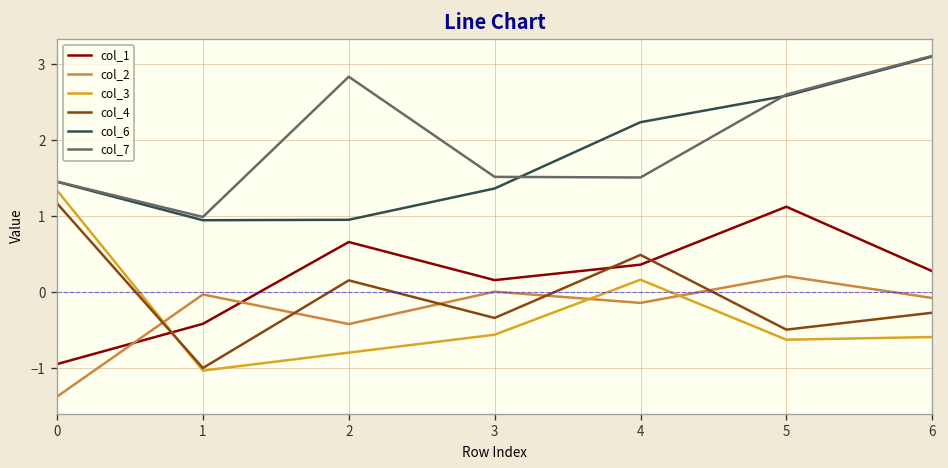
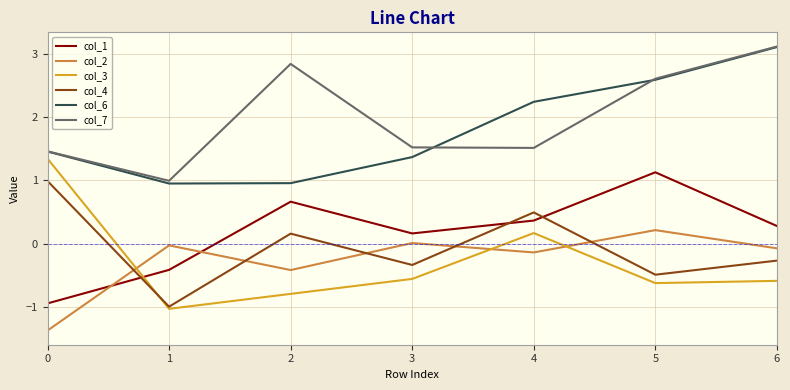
  {
    "col_1": {
      "0": -0.9,
      "1": -0.4,
      "2": 0.7,
      "3": 0.2,
      "4": 0.4,
      "5": 1.1,
      "6": 0.3
    },
    "col_4": {
-     "0": 1.2,
+     "0": 1.0,
      "2": 0.2,
      "3": -0.3,
      "4": 0.5,
      "5": -0.5,
      "6": -0.3
    },
    "col_6": {
      "1": 0.9,
      "2": 1.0,
      "3": 1.4,
      "4": 2.2
    },
    "col_7": {
      "1": 1.0,
      "2": 2.8,
      "3": 1.5,
      "4": 1.5
    }
  }
